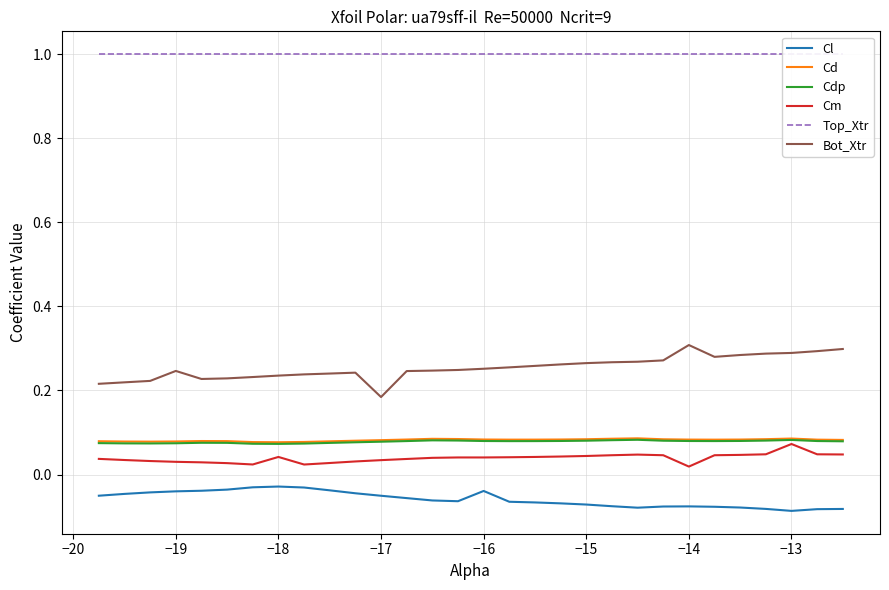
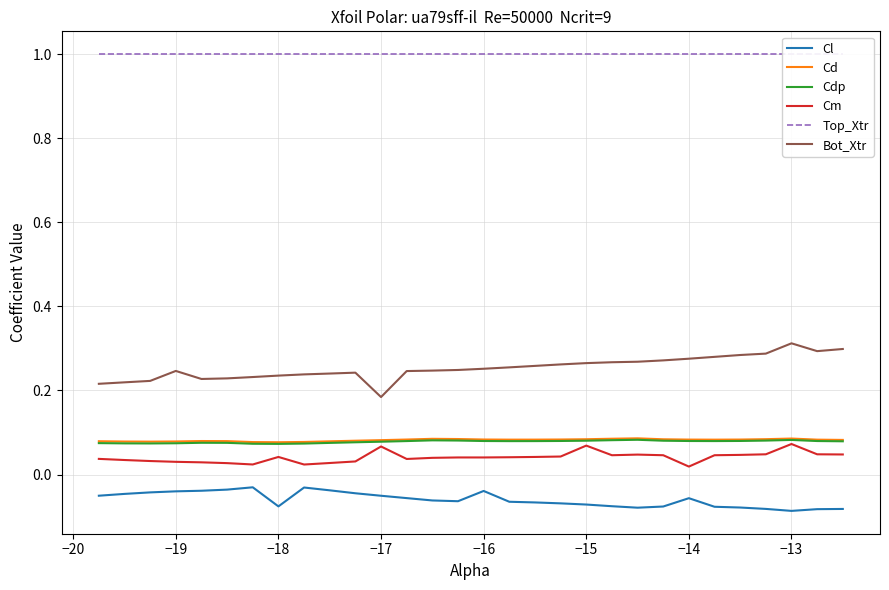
  {
    "Cl": {
      "−19": -0.04,
-     "−18": -0.03,
+     "−18": -0.08,
      "−17": -0.05,
      "−16": -0.04,
      "−15": -0.07,
-     "−14": -0.08,
+     "−14": -0.06,
      "−13": -0.09
    },
    "Cm": {
      "−19": 0.03,
      "−18": 0.04,
-     "−17": 0.03,
+     "−17": 0.07,
      "−16": 0.04,
-     "−15": 0.04,
+     "−15": 0.07,
      "−14": 0.02,
      "−13": 0.07
    },
    "Top_Xtr": {
      "−19": 1.00,
      "−18": 1.00,
      "−17": 1.00,
      "−16": 1.00,
      "−15": 1.00,
      "−14": 1.00
    },
    "Bot_Xtr": {
      "−19": 0.25,
      "−18": 0.24,
      "−17": 0.18,
      "−16": 0.25,
      "−15": 0.27,
-     "−14": 0.31,
-     "−13": 0.29
+     "−14": 0.28,
+     "−13": 0.31
    }
  }
